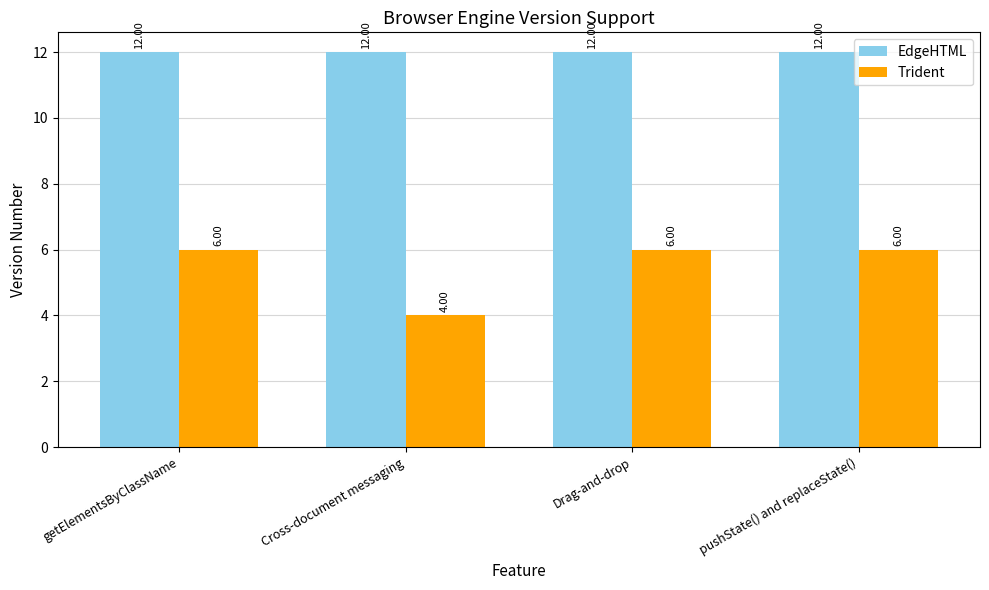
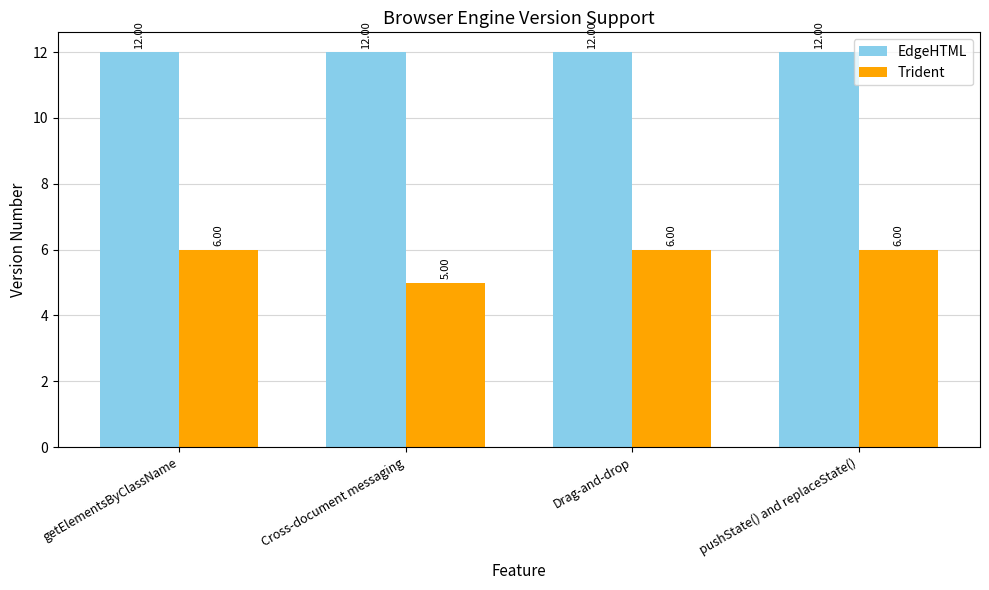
  {
    "EdgeHTML": {
      "getElementsByClassName": 12.00,
      "Cross-document messaging": 12.00,
      "Drag-and-drop": 12.00,
      "pushState() and replaceState()": 12.00
    },
    "Trident": {
      "getElementsByClassName": 6.00,
-     "Cross-document messaging": 4.00,
+     "Cross-document messaging": 5.00,
      "Drag-and-drop": 6.00,
      "pushState() and replaceState()": 6.00
    }
  }
